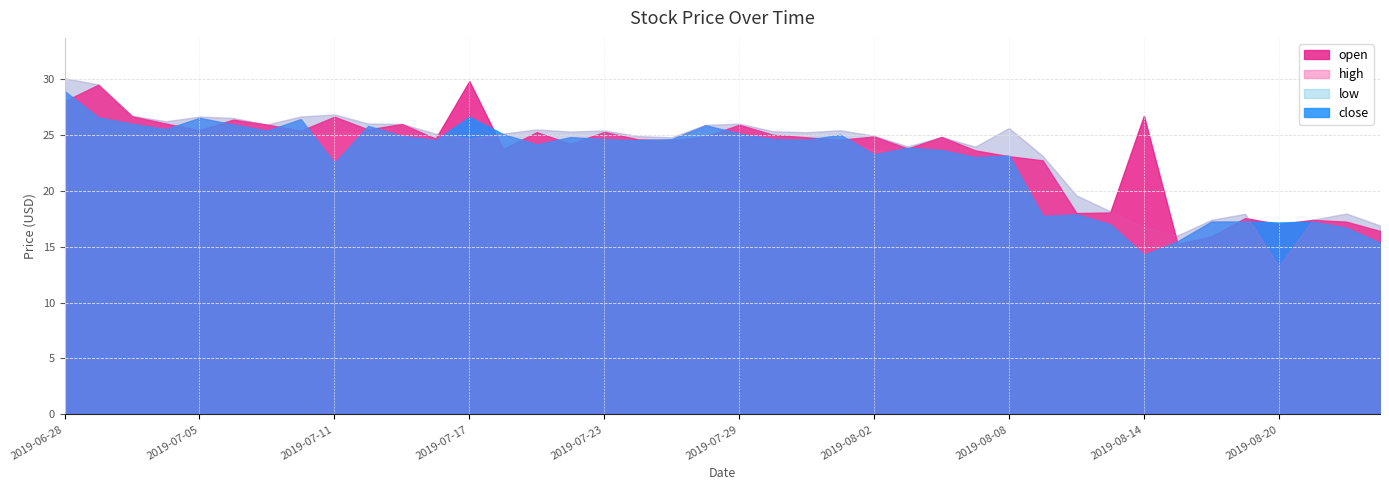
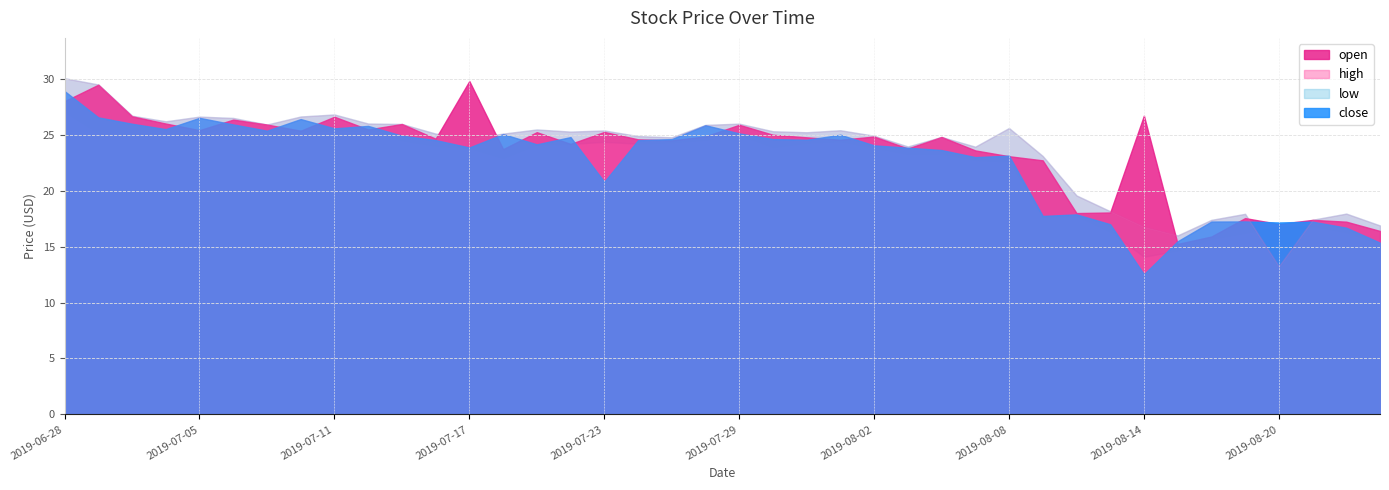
  {
    "open": {
      "2019-06-28": 28.0,
      "2019-07-05": 25.4,
      "2019-07-17": 29.8,
      "2019-08-14": 26.7
    },
    "close": {
      "2019-06-28": 28.9,
-     "2019-07-11": 22.5,
-     "2019-07-17": 26.6,
-     "2019-07-23": 24.6,
+     "2019-07-11": 25.6,
+     "2019-07-17": 23.9,
+     "2019-07-23": 20.8,
      "2019-07-29": 25.1,
-     "2019-08-02": 23.3,
-     "2019-08-14": 14.3
+     "2019-08-02": 24.0,
+     "2019-08-14": 12.5
    },
    "high": {
      "2019-08-20": 13.2
    }
  }
